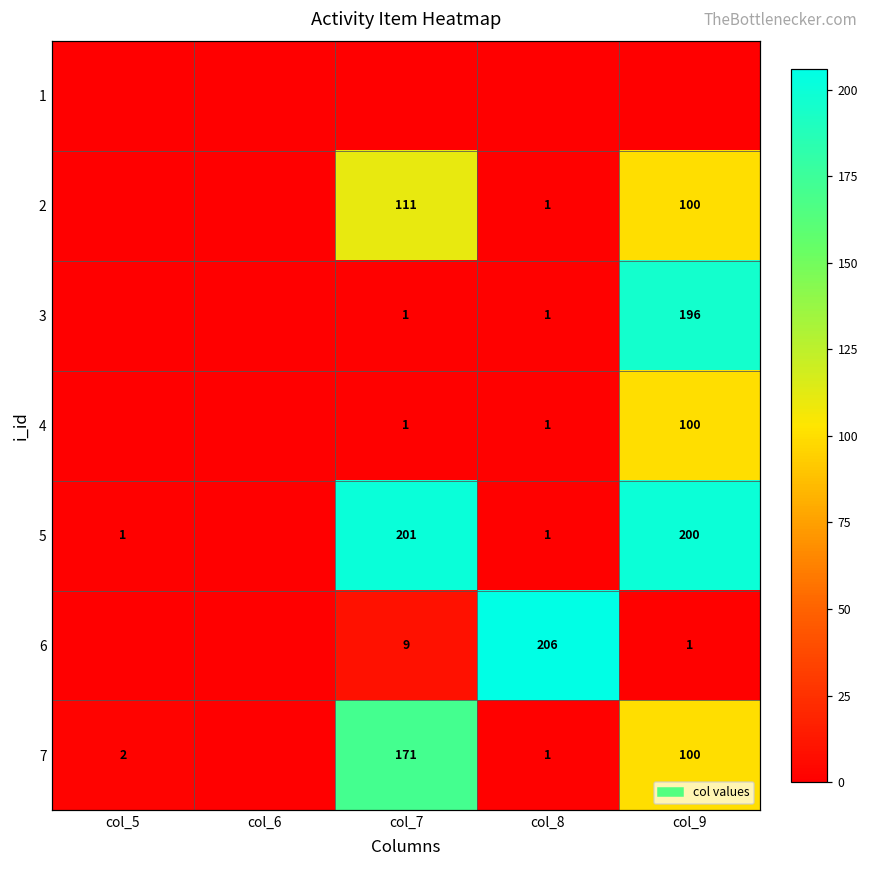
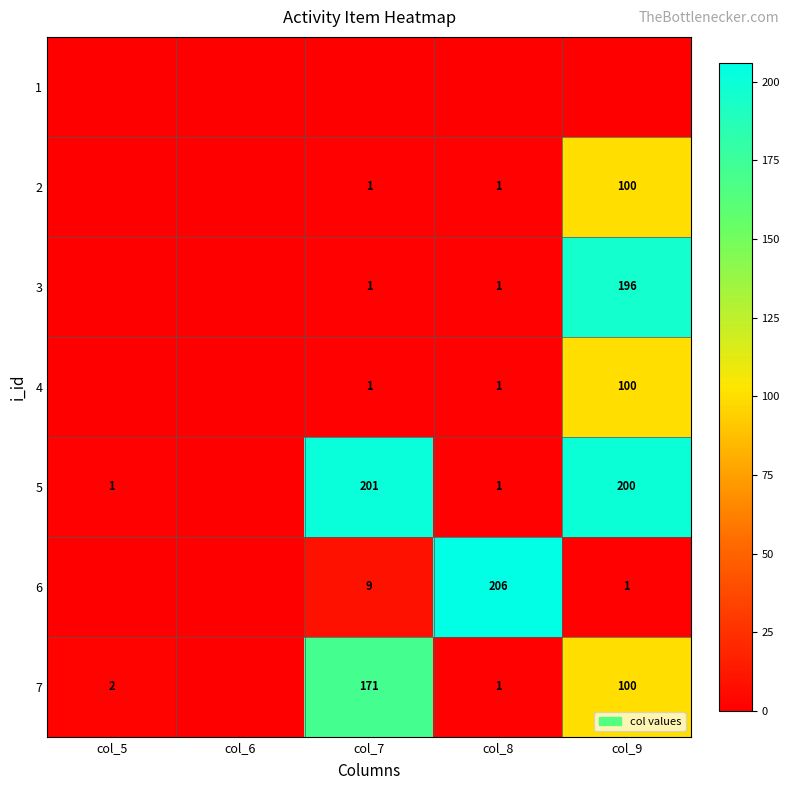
  {
    "2": {
-     "col_7": 111,
+     "col_7": 1,
      "col_8": 1,
      "col_9": 100
    },
    "3": {
      "col_7": 1,
      "col_8": 1,
      "col_9": 196
    },
    "4": {
      "col_7": 1,
      "col_8": 1,
      "col_9": 100
    },
    "5": {
      "col_5": 1,
      "col_7": 201,
      "col_8": 1,
      "col_9": 200
    },
    "6": {
      "col_7": 9,
      "col_8": 206,
      "col_9": 1
    },
    "7": {
      "col_5": 2,
      "col_7": 171,
      "col_8": 1,
      "col_9": 100
    }
  }
